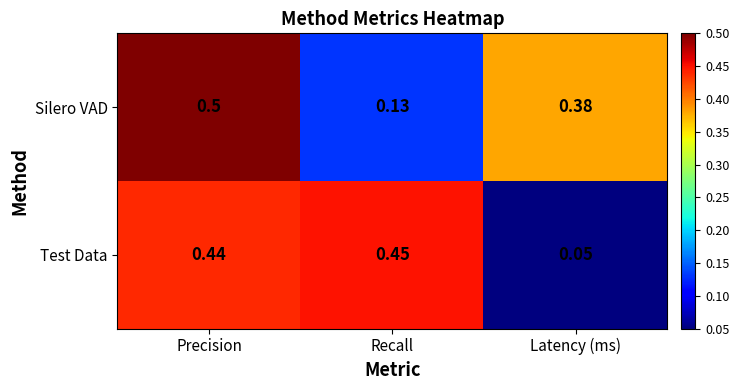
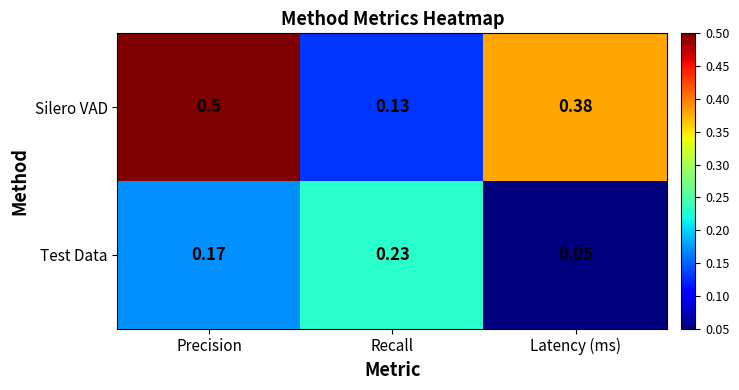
  {
    "Silero VAD": {
      "Precision": 0.5,
      "Recall": 0.13,
      "Latency (ms)": 0.38
    },
    "Test Data": {
-     "Precision": 0.44,
-     "Recall": 0.45,
+     "Precision": 0.17,
+     "Recall": 0.23,
      "Latency (ms)": 0.05
    }
  }
